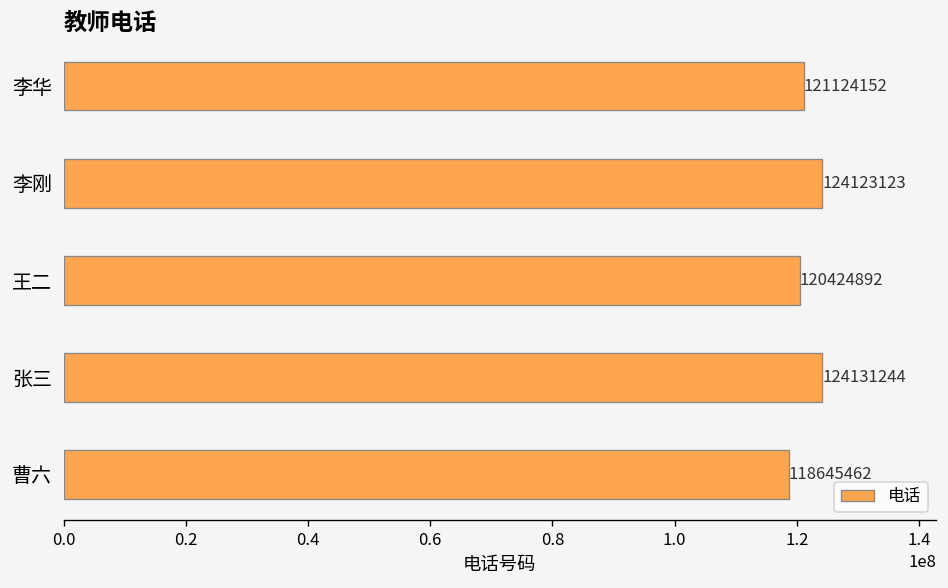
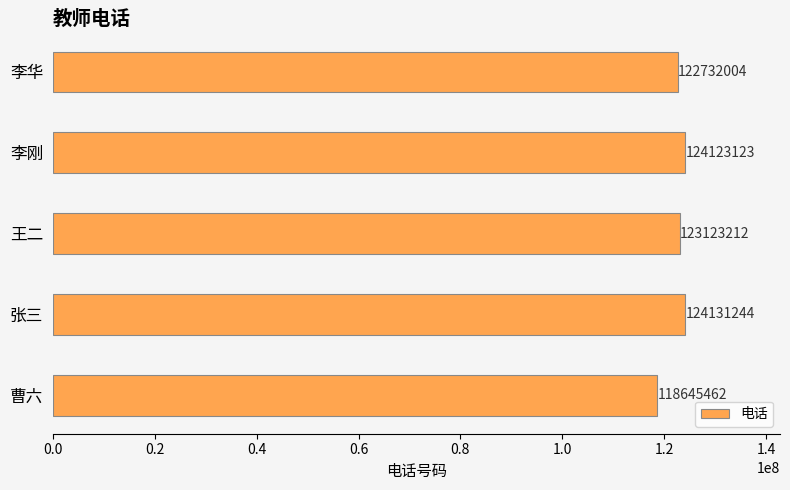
  {
-   "李华": 121124152,
+   "李华": 122732004,
    "李刚": 124123123,
-   "王二": 120424892,
+   "王二": 123123212,
    "张三": 124131244
  }
